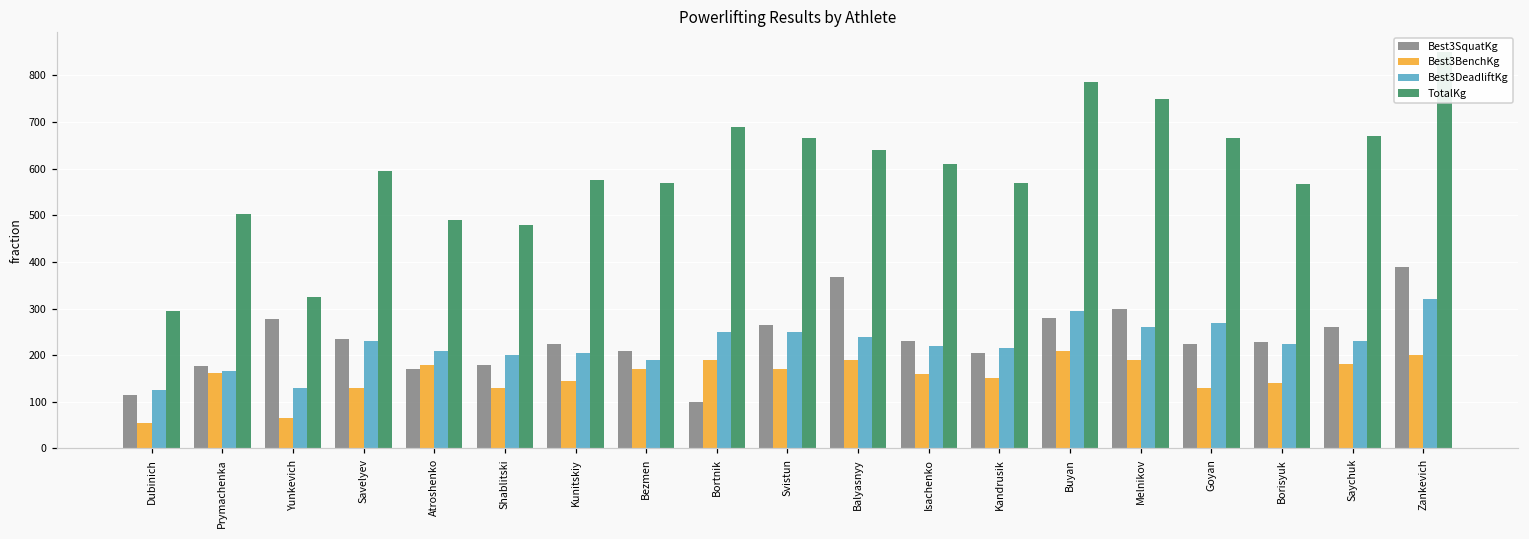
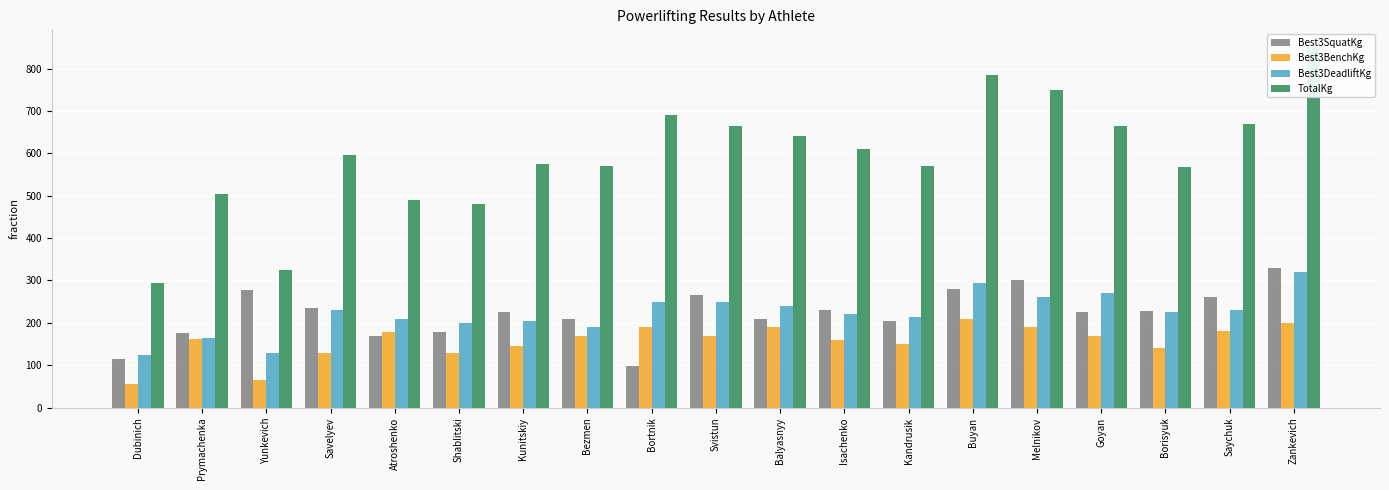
  {
    "Best3SquatKg": {
      "Dubinich": 120,
      "Prymachenka": 180,
      "Yunkevich": 280,
      "Savelyev": 240,
      "Atroshenko": 170,
      "Shablitski": 180,
      "Kunitskiy": 230,
      "Bezmen": 210,
      "Bortnik": 100,
      "Svistun": 270,
-     "Balyasnyy": 370,
+     "Balyasnyy": 210,
      "Isachenko": 230,
      "Kandrusik": 210,
      "Buyan": 280,
      "Melnikov": 300,
      "Goyan": 230,
      "Borisyuk": 230,
      "Saychuk": 260,
-     "Zankevich": 390
+     "Zankevich": 330
    },
    "Best3BenchKg": {
      "Dubinich": 60,
      "Prymachenka": 160,
      "Yunkevich": 70,
      "Savelyev": 130,
      "Atroshenko": 180,
      "Shablitski": 130,
      "Kunitskiy": 150,
      "Bezmen": 170,
      "Bortnik": 190,
      "Svistun": 170,
      "Balyasnyy": 190,
      "Isachenko": 160,
      "Kandrusik": 150,
      "Buyan": 210,
      "Melnikov": 190,
-     "Goyan": 130,
+     "Goyan": 170,
      "Borisyuk": 140,
      "Saychuk": 180,
      "Zankevich": 200
    },
    "Best3DeadliftKg": {
      "Dubinich": 130,
      "Prymachenka": 170,
      "Yunkevich": 130,
      "Savelyev": 230,
      "Atroshenko": 210,
      "Shablitski": 200,
      "Kunitskiy": 210,
      "Bezmen": 190,
      "Bortnik": 250,
      "Svistun": 250,
      "Balyasnyy": 240,
      "Isachenko": 220,
      "Kandrusik": 220,
      "Buyan": 300,
      "Melnikov": 260,
      "Goyan": 270,
      "Borisyuk": 230,
      "Saychuk": 230,
      "Zankevich": 320
    },
    "TotalKg": {
      "Dubinich": 300,
      "Prymachenka": 500,
      "Yunkevich": 330,
      "Savelyev": 600,
      "Atroshenko": 490,
      "Shablitski": 480,
      "Kunitskiy": 580,
      "Bezmen": 570,
      "Bortnik": 690,
      "Svistun": 670,
      "Balyasnyy": 640,
      "Isachenko": 610,
      "Kandrusik": 570,
      "Buyan": 790,
      "Melnikov": 750,
      "Goyan": 670,
      "Borisyuk": 570,
      "Saychuk": 670
    }
  }
